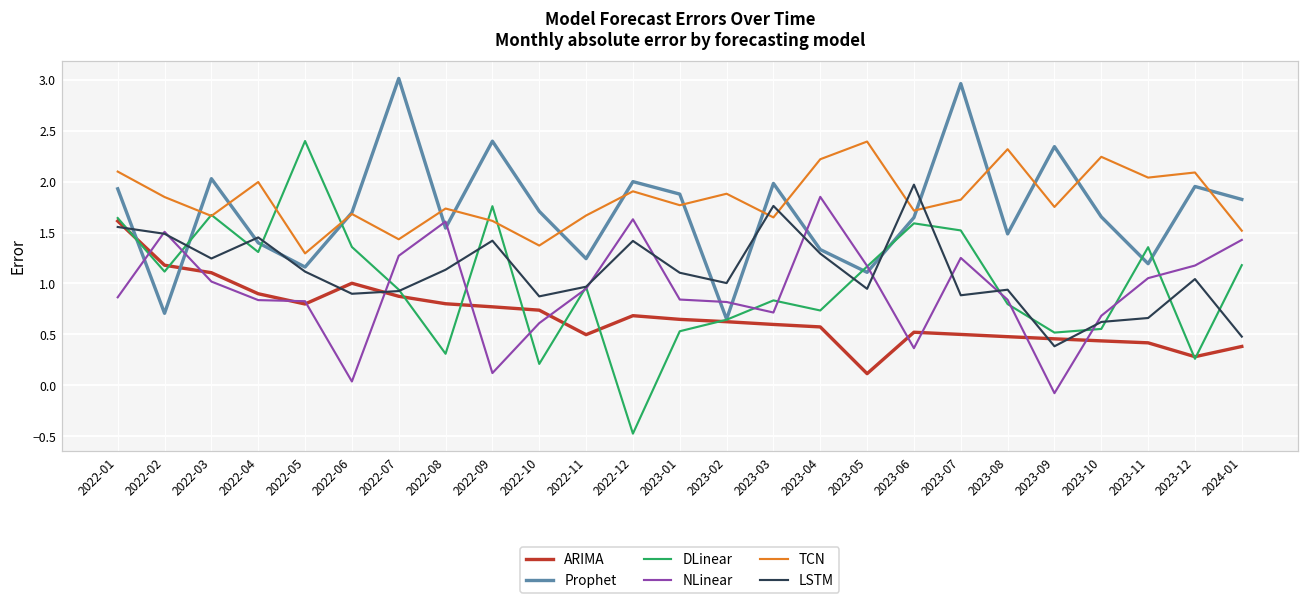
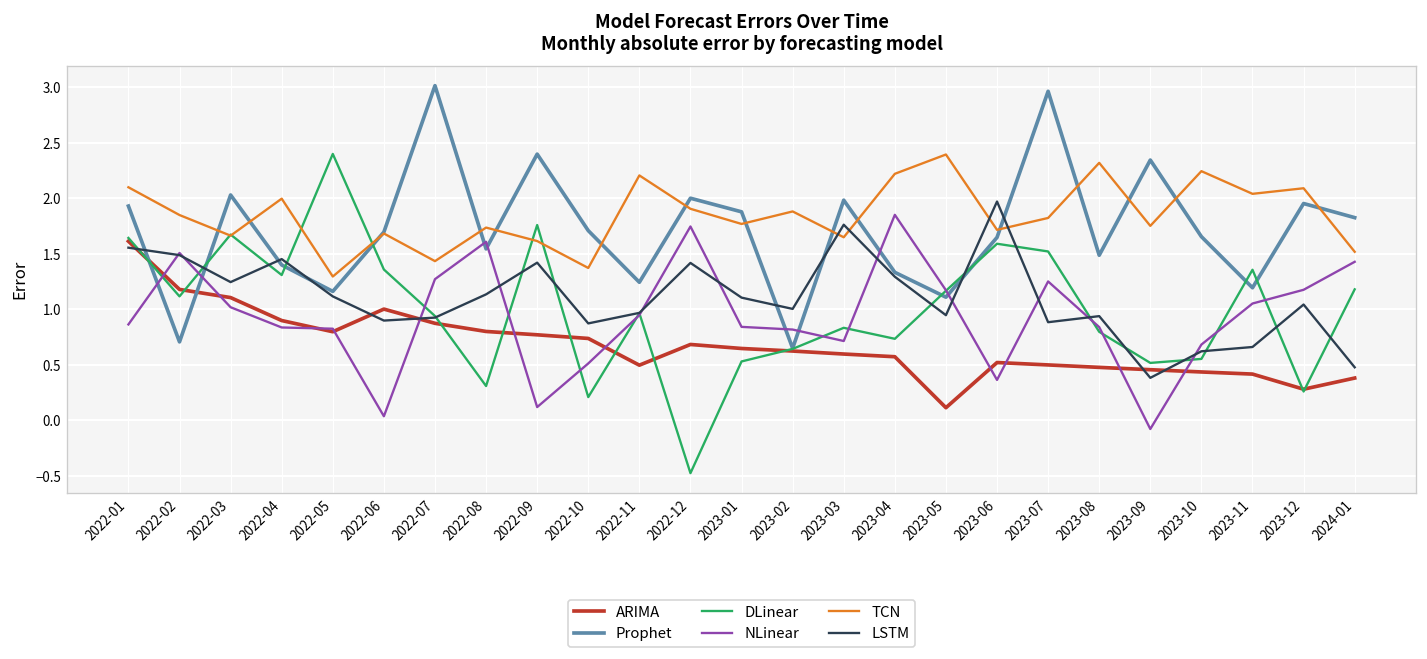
  {
    "ARIMA": {
      "2022-01": 1.6,
      "2022-02": 1.2,
      "2022-03": 1.1,
      "2022-04": 0.9,
      "2022-06": 1.0,
      "2022-07": 0.9,
      "2022-08": 0.8,
      "2022-09": 0.8,
      "2022-10": 0.7,
      "2022-11": 0.5,
      "2022-12": 0.7,
      "2023-01": 0.6,
      "2023-03": 0.6,
      "2023-04": 0.6,
      "2023-05": 0.1,
      "2023-06": 0.5,
      "2023-07": 0.5,
      "2023-08": 0.5,
      "2023-09": 0.5,
      "2023-10": 0.4,
      "2023-11": 0.4,
      "2024-01": 0.4
    },
    "Prophet": {
      "2022-01": 1.9,
      "2022-02": 0.7,
      "2022-03": 2.0,
      "2022-04": 1.4,
      "2022-05": 1.2,
      "2022-07": 3.0,
      "2022-08": 1.5,
      "2022-09": 2.4,
      "2022-10": 1.7,
      "2022-11": 1.2,
      "2022-12": 2.0,
      "2023-01": 1.9,
      "2023-03": 2.0,
      "2023-04": 1.3,
      "2023-05": 1.1,
      "2023-06": 1.6,
      "2023-07": 3.0,
      "2023-08": 1.5,
      "2023-09": 2.3,
      "2023-10": 1.7,
      "2023-11": 1.2,
      "2023-12": 2.0,
      "2024-01": 1.8
    },
    "DLinear": {
      "2022-01": 1.6,
      "2022-02": 1.1,
      "2022-04": 1.3,
      "2022-05": 2.4,
      "2022-06": 1.4,
      "2022-08": 0.3,
      "2022-09": 1.8,
      "2022-10": 0.2,
      "2022-12": -0.5,
      "2023-01": 0.5,
      "2023-03": 0.8,
      "2023-04": 0.7,
      "2023-06": 1.6,
      "2023-07": 1.5,
      "2023-08": 0.8,
      "2023-09": 0.5,
      "2023-10": 0.6,
      "2023-11": 1.4,
      "2024-01": 1.2
    },
    "NLinear": {
      "2022-01": 0.9,
      "2022-03": 1.0,
      "2022-04": 0.8,
      "2022-06": 0.0,
      "2022-07": 1.3,
      "2022-08": 1.6,
      "2022-09": 0.1,
-     "2022-10": 0.6,
-     "2022-12": 1.6,
+     "2022-10": 0.5,
+     "2022-12": 1.7,
      "2023-01": 0.8,
      "2023-02": 0.8,
      "2023-03": 0.7,
      "2023-04": 1.9,
      "2023-06": 0.4,
      "2023-07": 1.3,
      "2023-08": 0.8,
      "2023-09": -0.1,
      "2023-10": 0.7,
      "2023-11": 1.1,
      "2023-12": 1.2,
      "2024-01": 1.4
    },
    "TCN": {
      "2022-01": 2.1,
      "2022-02": 1.8,
      "2022-04": 2.0,
      "2022-05": 1.3,
      "2022-07": 1.4,
      "2022-08": 1.7,
      "2022-09": 1.6,
      "2022-10": 1.4,
-     "2022-11": 1.7,
+     "2022-11": 2.2,
      "2022-12": 1.9,
      "2023-01": 1.8,
      "2023-02": 1.9,
      "2023-03": 1.6,
      "2023-04": 2.2,
      "2023-05": 2.4,
      "2023-06": 1.7,
      "2023-07": 1.8,
      "2023-08": 2.3,
      "2023-09": 1.8,
      "2023-10": 2.2,
      "2023-11": 2.0,
      "2023-12": 2.1,
      "2024-01": 1.5
    },
    "LSTM": {
      "2022-01": 1.6,
      "2022-03": 1.2,
      "2022-04": 1.5,
      "2022-05": 1.1,
      "2022-06": 0.9,
      "2022-08": 1.1,
      "2022-09": 1.4,
      "2022-10": 0.9,
      "2022-12": 1.4,
      "2023-01": 1.1,
      "2023-02": 1.0,
      "2023-03": 1.8,
      "2023-04": 1.3,
      "2023-05": 0.9,
      "2023-06": 2.0,
      "2023-07": 0.9,
      "2023-08": 0.9,
      "2023-09": 0.4,
      "2023-10": 0.6,
      "2023-11": 0.7,
      "2023-12": 1.0,
      "2024-01": 0.5
    }
  }
